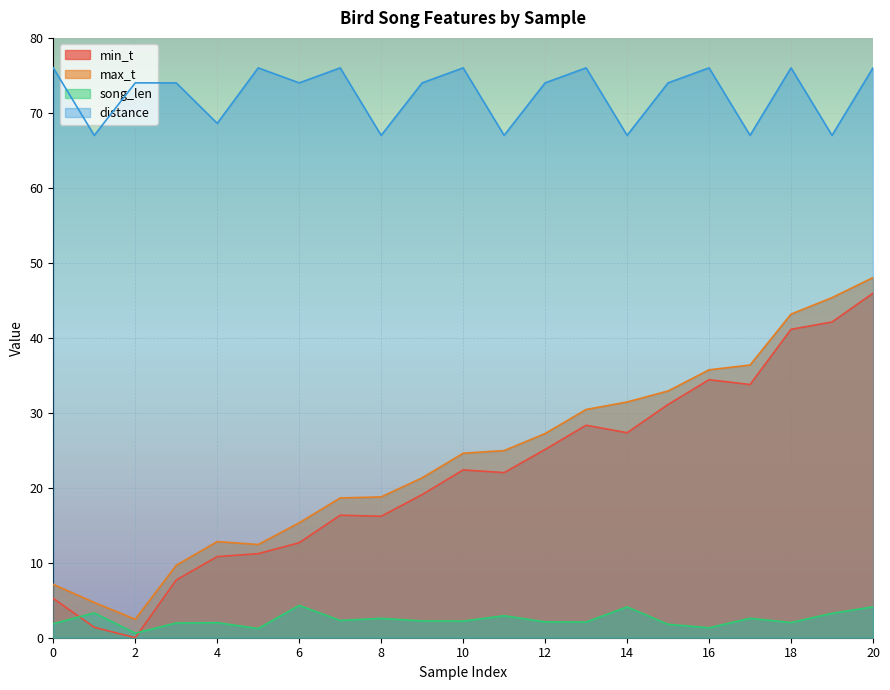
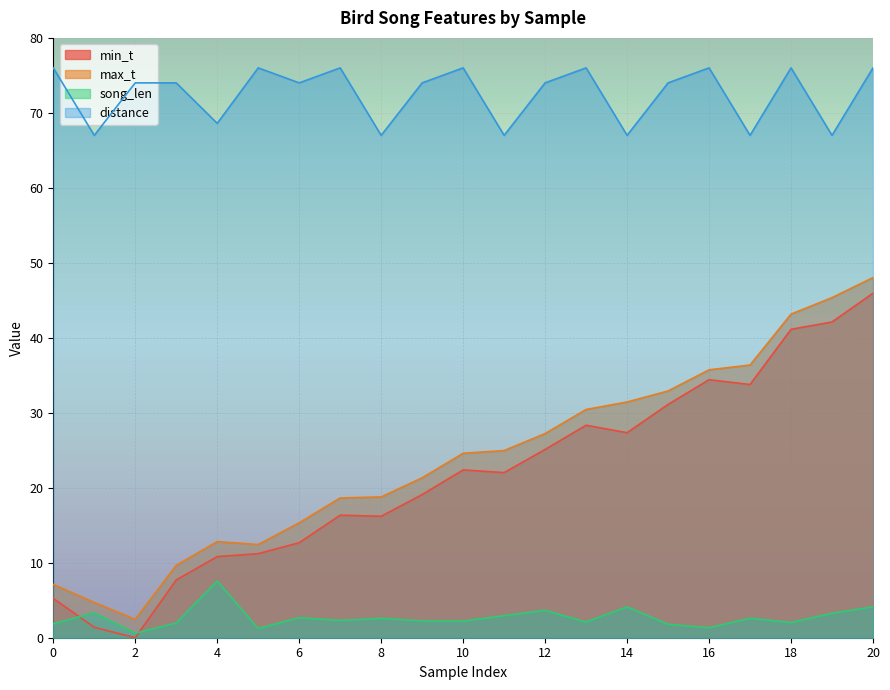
  {
    "song_len": {
      "0": 2,
      "2": 1,
-     "4": 2,
-     "6": 4,
+     "4": 8,
+     "6": 3,
      "8": 3,
      "10": 2,
-     "12": 2,
+     "12": 4,
      "14": 4,
      "16": 1,
      "18": 2,
      "20": 4
    },
    "distance": {
      "0": 76,
      "4": 69,
      "6": 74,
      "8": 67,
      "10": 76,
      "12": 74,
      "14": 67,
      "16": 76,
      "18": 76,
      "20": 76
    }
  }
